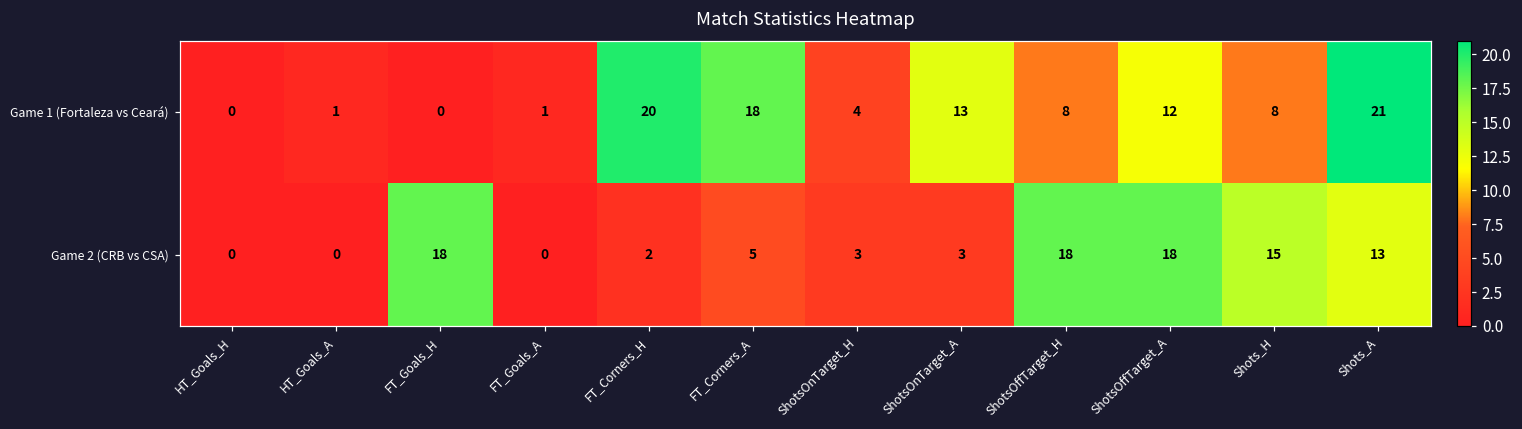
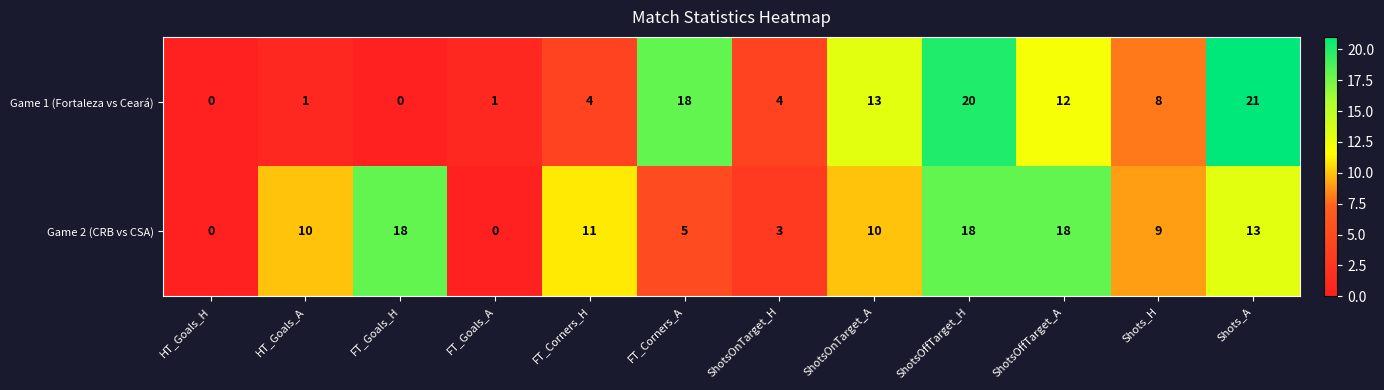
  {
    "Game 1 (Fortaleza vs Ceará)": {
      "HT_Goals_H": 0,
      "HT_Goals_A": 1,
      "FT_Goals_H": 0,
      "FT_Goals_A": 1,
-     "FT_Corners_H": 20,
+     "FT_Corners_H": 4,
      "FT_Corners_A": 18,
      "ShotsOnTarget_H": 4,
      "ShotsOnTarget_A": 13,
-     "ShotsOffTarget_H": 8,
+     "ShotsOffTarget_H": 20,
      "ShotsOffTarget_A": 12,
      "Shots_H": 8,
      "Shots_A": 21
    },
    "Game 2 (CRB vs CSA)": {
      "HT_Goals_H": 0,
-     "HT_Goals_A": 0,
+     "HT_Goals_A": 10,
      "FT_Goals_H": 18,
      "FT_Goals_A": 0,
-     "FT_Corners_H": 2,
+     "FT_Corners_H": 11,
      "FT_Corners_A": 5,
      "ShotsOnTarget_H": 3,
-     "ShotsOnTarget_A": 3,
+     "ShotsOnTarget_A": 10,
      "ShotsOffTarget_H": 18,
      "ShotsOffTarget_A": 18,
-     "Shots_H": 15,
+     "Shots_H": 9,
      "Shots_A": 13
    }
  }
